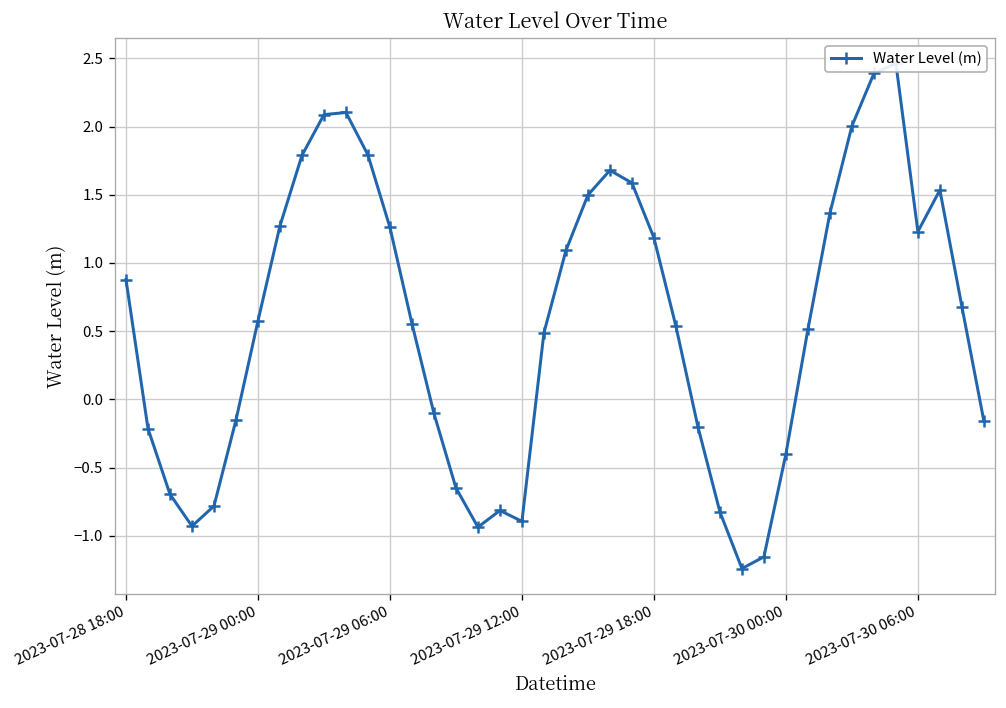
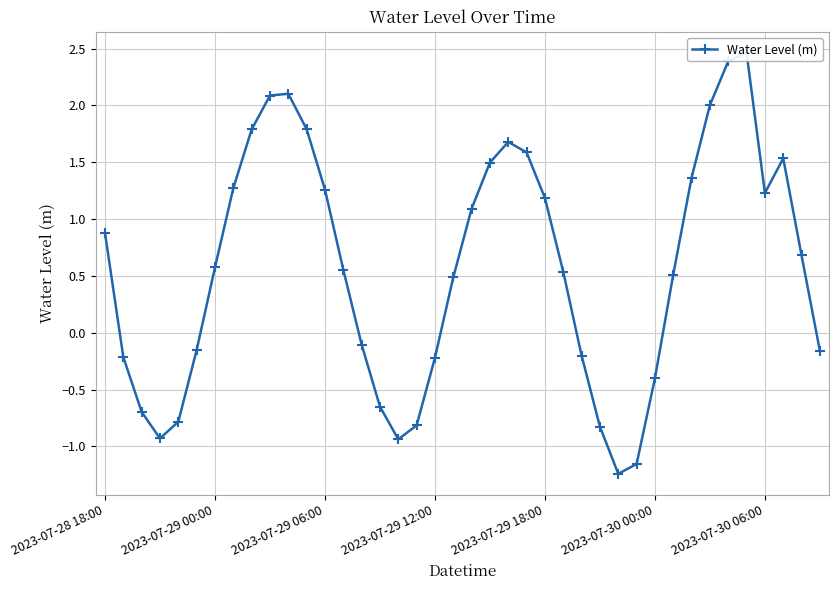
  {
    "2023-07-28 18:00": 0.88,
    "2023-07-29 00:00": 0.58,
    "2023-07-29 06:00": 1.26,
-   "2023-07-29 12:00": -0.89,
+   "2023-07-29 12:00": -0.22,
    "2023-07-29 18:00": 1.18,
    "2023-07-30 00:00": -0.40,
    "2023-07-30 06:00": 1.23
  }
